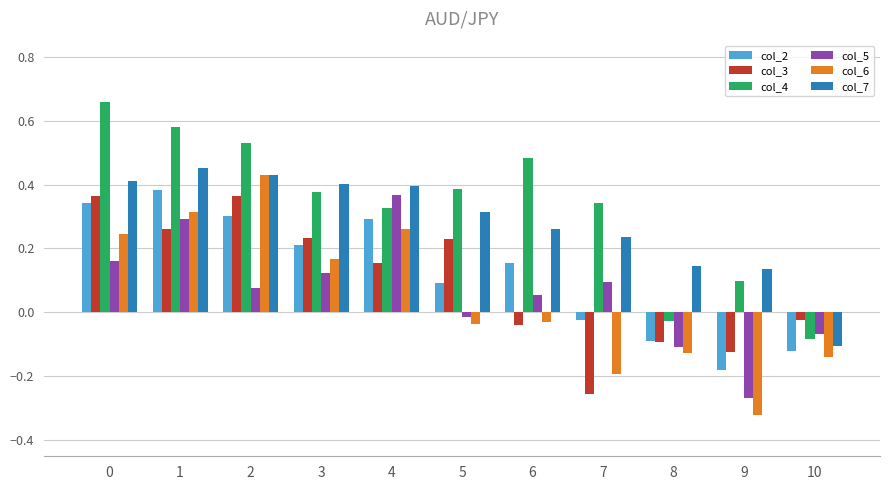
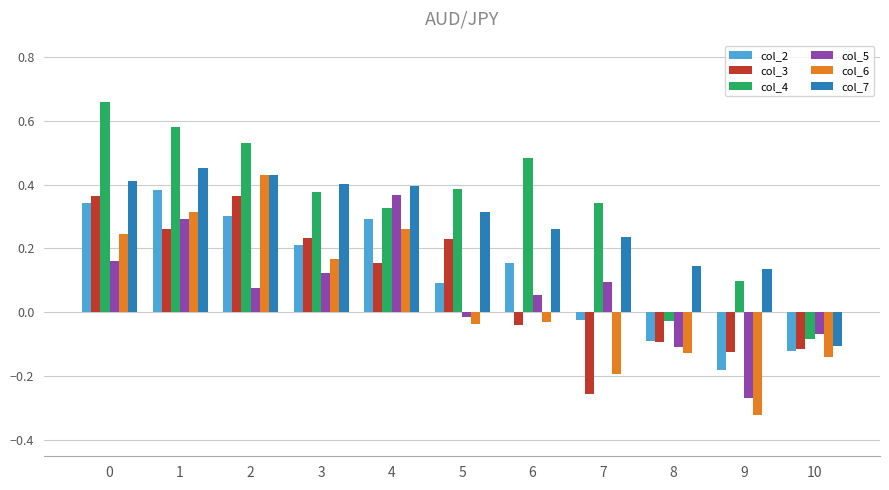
  {
    "col_2": {
      "0": 0.34,
      "1": 0.38,
      "2": 0.30,
      "3": 0.21,
      "4": 0.29,
      "5": 0.09,
      "6": 0.15,
      "7": -0.02,
      "8": -0.09,
      "9": -0.18,
      "10": -0.12
    },
    "col_3": {
      "0": 0.36,
      "1": 0.26,
      "2": 0.37,
      "3": 0.23,
      "4": 0.15,
      "5": 0.23,
      "6": -0.04,
      "7": -0.25,
      "8": -0.09,
      "9": -0.12,
-     "10": -0.02
+     "10": -0.11
    },
    "col_4": {
      "0": 0.66,
      "1": 0.58,
      "2": 0.53,
      "3": 0.38,
      "4": 0.33,
      "5": 0.38,
      "6": 0.48,
      "7": 0.34,
      "8": -0.03,
      "9": 0.10,
      "10": -0.08
    },
    "col_5": {
      "0": 0.16,
      "1": 0.29,
      "2": 0.07,
      "3": 0.12,
      "4": 0.37,
      "5": -0.01,
      "6": 0.05,
      "7": 0.10,
      "8": -0.11,
      "9": -0.27,
      "10": -0.07
    },
    "col_6": {
      "0": 0.25,
      "1": 0.31,
      "2": 0.43,
      "3": 0.17,
      "4": 0.26,
      "5": -0.04,
      "6": -0.03,
      "7": -0.19,
      "8": -0.13,
      "9": -0.32,
      "10": -0.14
    },
    "col_7": {
      "0": 0.41,
      "1": 0.45,
      "2": 0.43,
      "3": 0.40,
      "4": 0.40,
      "5": 0.31,
      "6": 0.26,
      "7": 0.24,
      "8": 0.15,
      "9": 0.14,
      "10": -0.11
    }
  }
